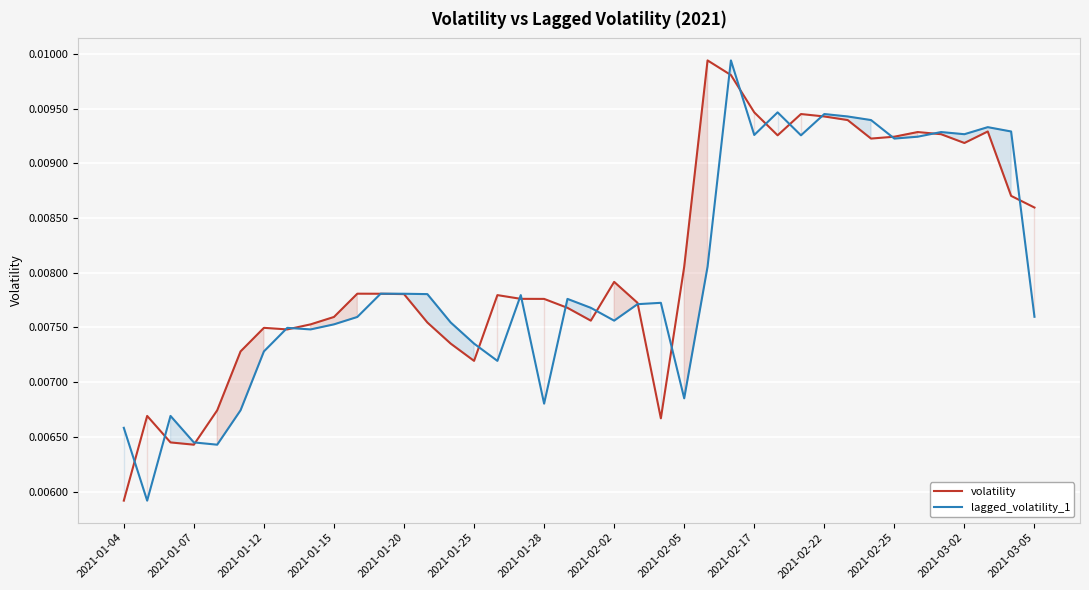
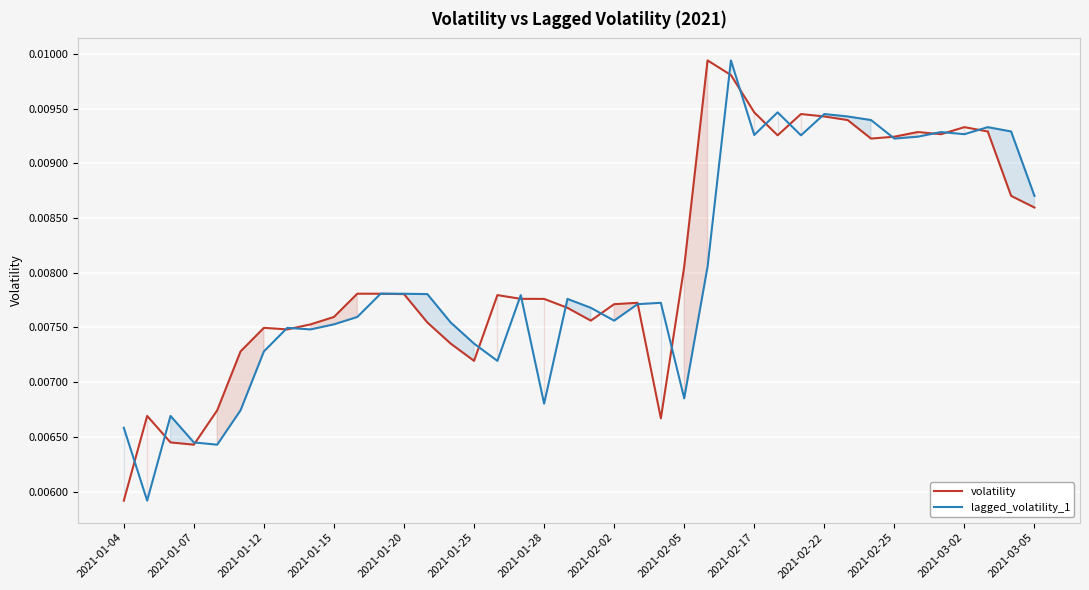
  {
    "volatility": {
      "2021-01-04": 0.00592,
      "2021-01-12": 0.00750,
      "2021-01-15": 0.00760,
      "2021-01-25": 0.00719,
      "2021-01-28": 0.00776,
-     "2021-02-02": 0.00792,
+     "2021-02-02": 0.00771,
      "2021-02-05": 0.00805,
      "2021-02-17": 0.00947,
-     "2021-03-02": 0.00919,
+     "2021-03-02": 0.00933,
      "2021-03-05": 0.00860
    },
    "lagged_volatility_1": {
      "2021-01-04": 0.00658,
      "2021-01-12": 0.00728,
      "2021-01-15": 0.00753,
      "2021-01-25": 0.00735,
      "2021-01-28": 0.00680,
      "2021-02-02": 0.00756,
      "2021-02-05": 0.00685,
      "2021-02-17": 0.00926,
      "2021-03-02": 0.00927,
-     "2021-03-05": 0.00760
+     "2021-03-05": 0.00870
    }
  }
